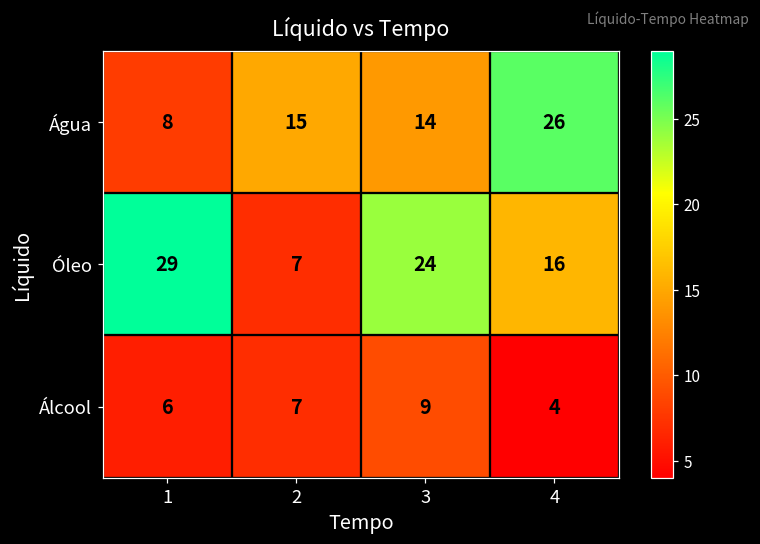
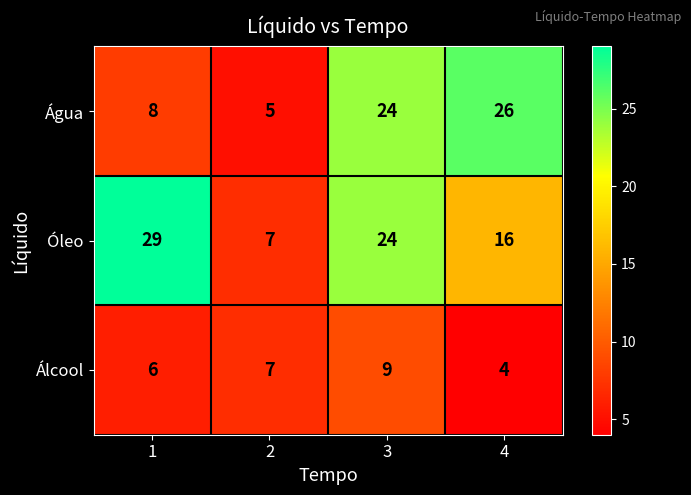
  {
    "Água": {
      "1": 8,
-     "2": 15,
-     "3": 14,
+     "2": 5,
+     "3": 24,
      "4": 26
    },
    "Óleo": {
      "1": 29,
      "2": 7,
      "3": 24,
      "4": 16
    },
    "Álcool": {
      "1": 6,
      "2": 7,
      "3": 9,
      "4": 4
    }
  }
